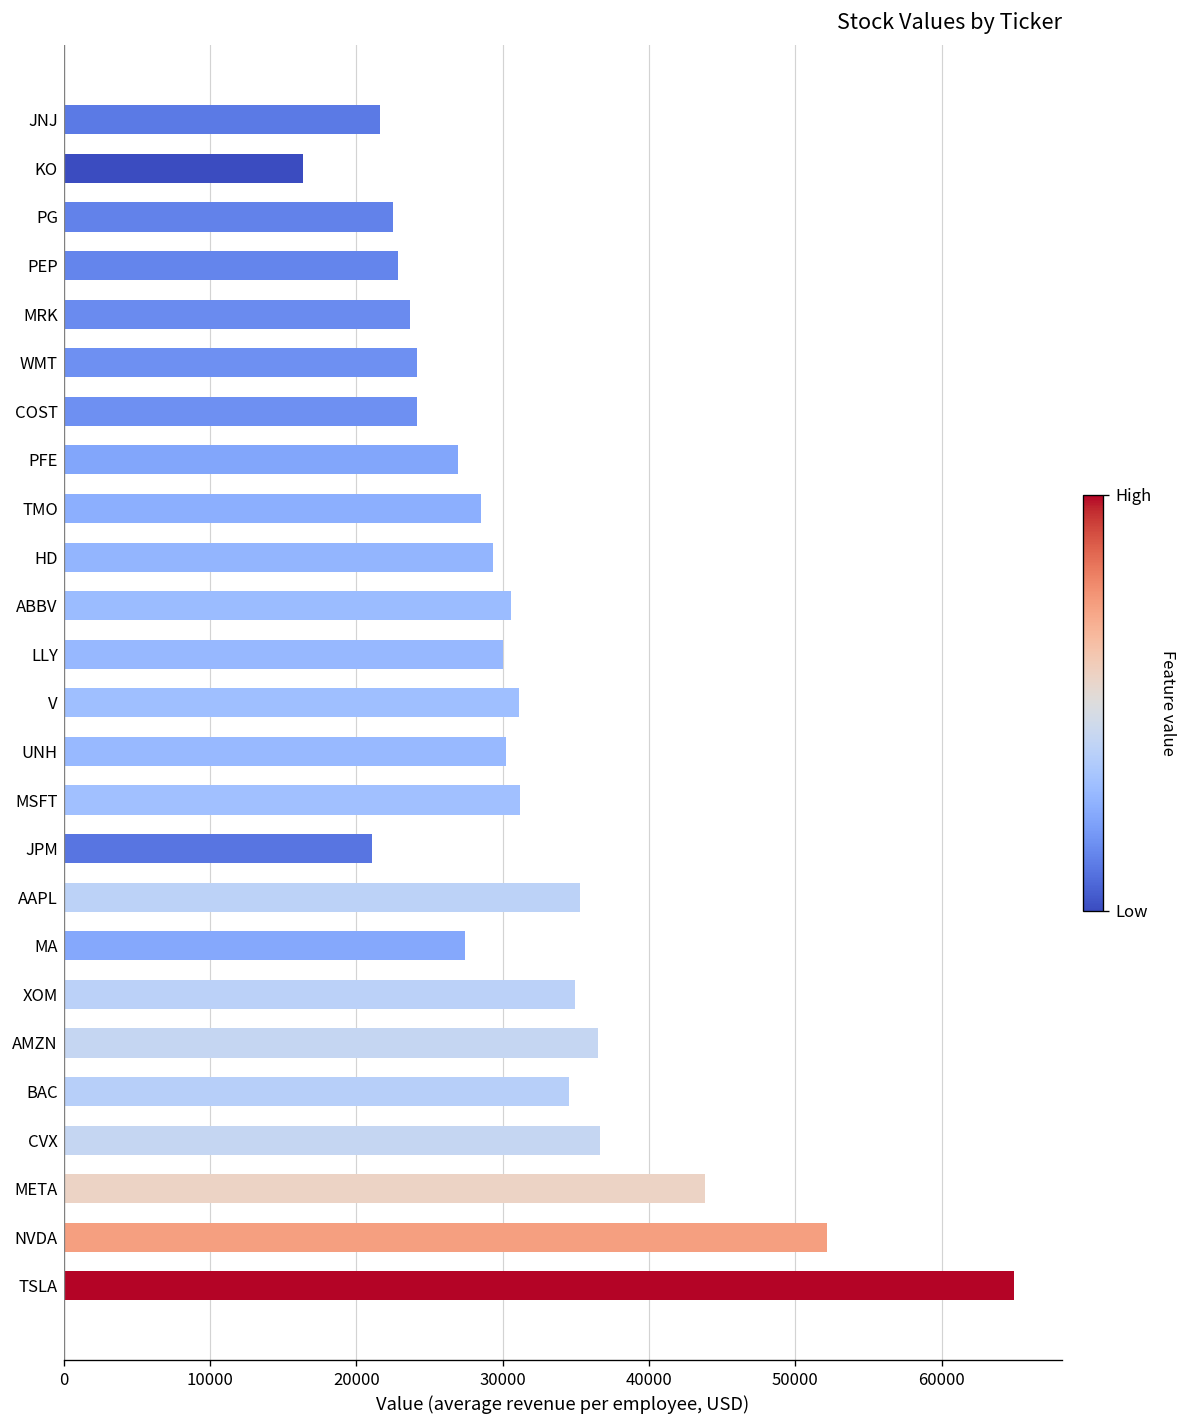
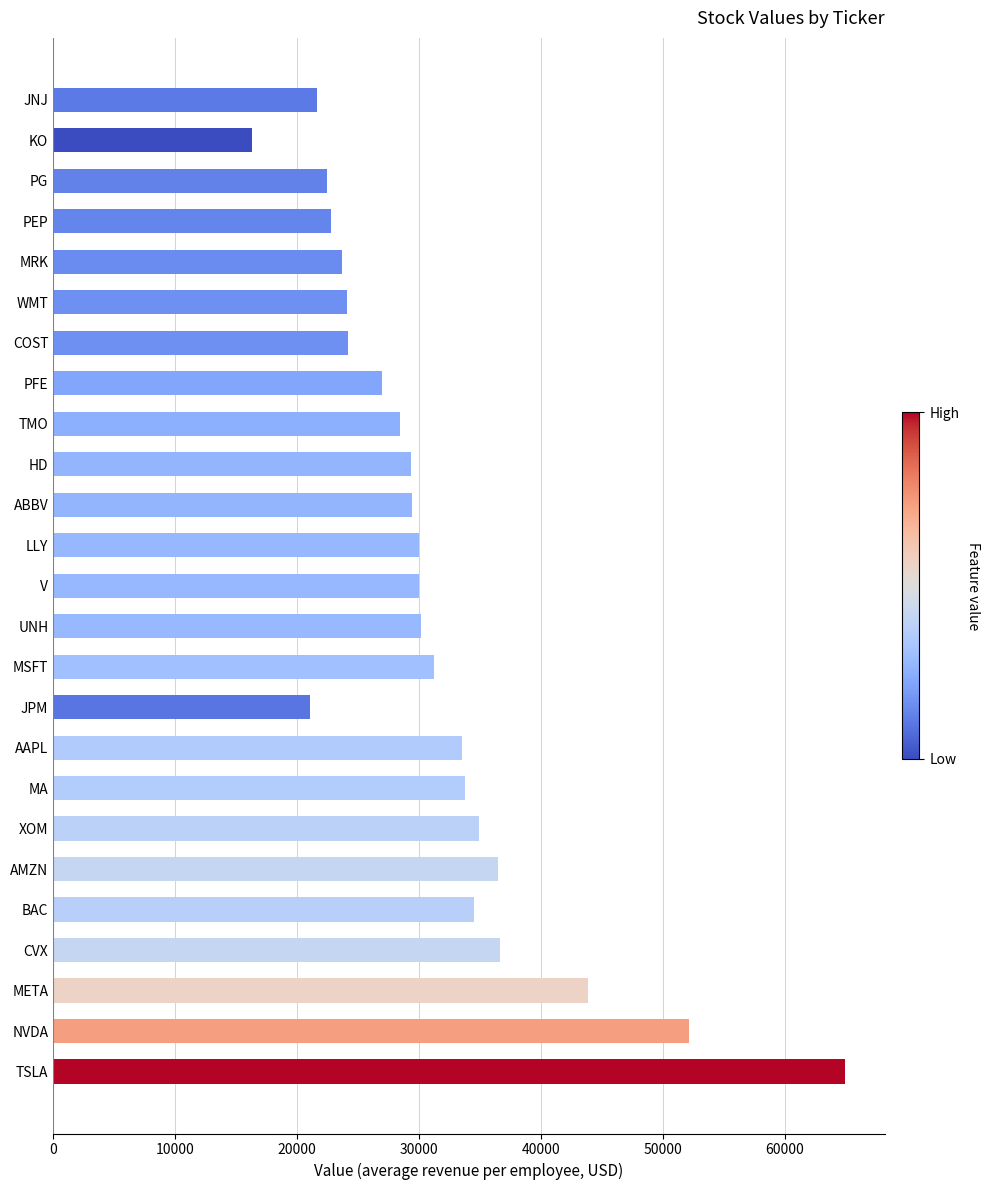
  {
    "JNJ": 21600,
    "KO": 16300,
    "PG": 22500,
    "PEP": 22800,
    "MRK": 23700,
    "WMT": 24100,
    "COST": 24100,
    "PFE": 27000,
    "TMO": 28500,
    "HD": 29400,
-   "ABBV": 30600,
+   "ABBV": 29400,
    "LLY": 30000,
-   "V": 31100,
+   "V": 30000,
    "UNH": 30200,
    "MSFT": 31200,
    "JPM": 21100,
-   "AAPL": 35300,
-   "MA": 27500,
+   "AAPL": 33500,
+   "MA": 33700,
    "XOM": 34900,
    "AMZN": 36500,
    "BAC": 34500,
    "CVX": 36600,
    "META": 43900,
    "NVDA": 52100,
    "TSLA": 65000
  }
